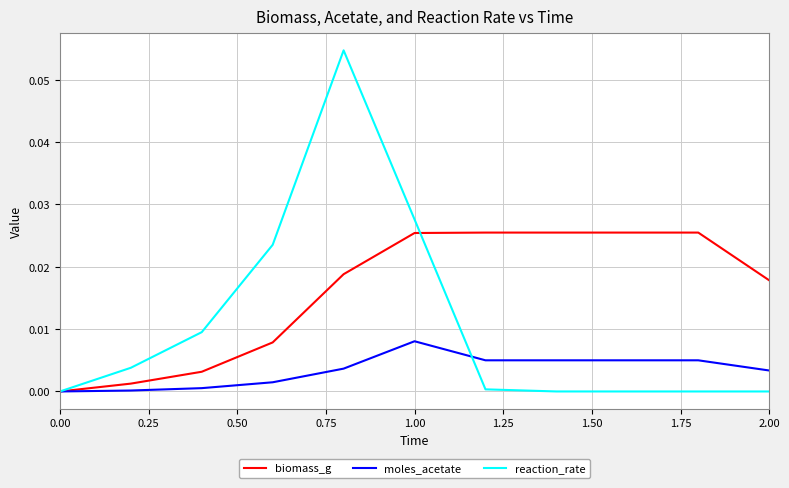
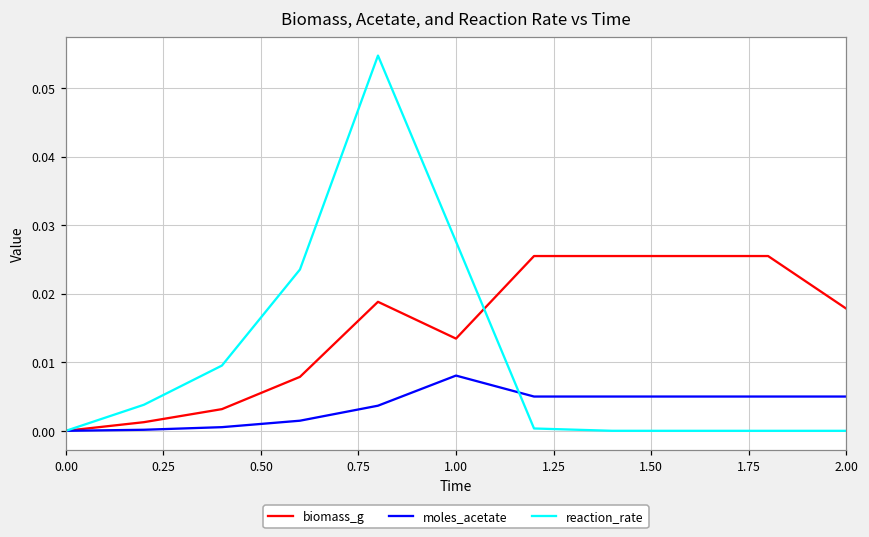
  {
    "biomass_g": {
-     "1.00": 0.025,
+     "1.00": 0.013,
      "2.00": 0.018
    },
    "moles_acetate": {
      "1.00": 0.008,
-     "2.00": 0.003
+     "2.00": 0.005
    },
    "reaction_rate": {
      "1.00": 0.028,
      "2.00": 0.000
    }
  }
